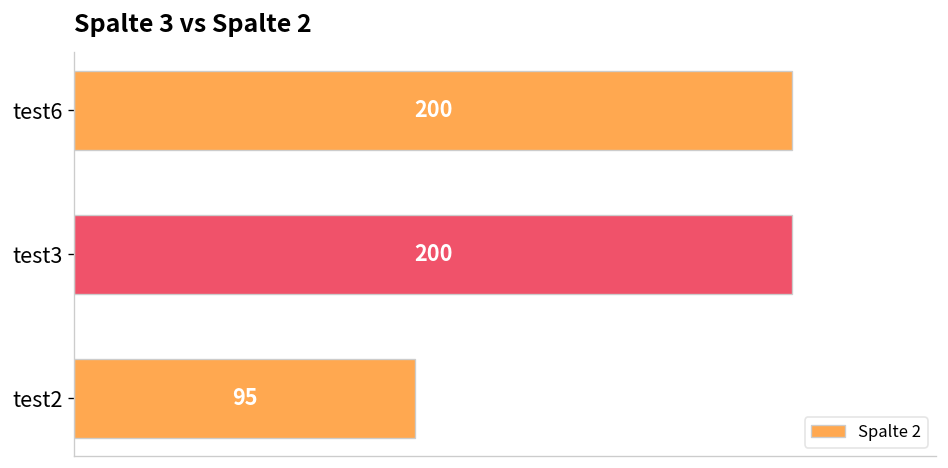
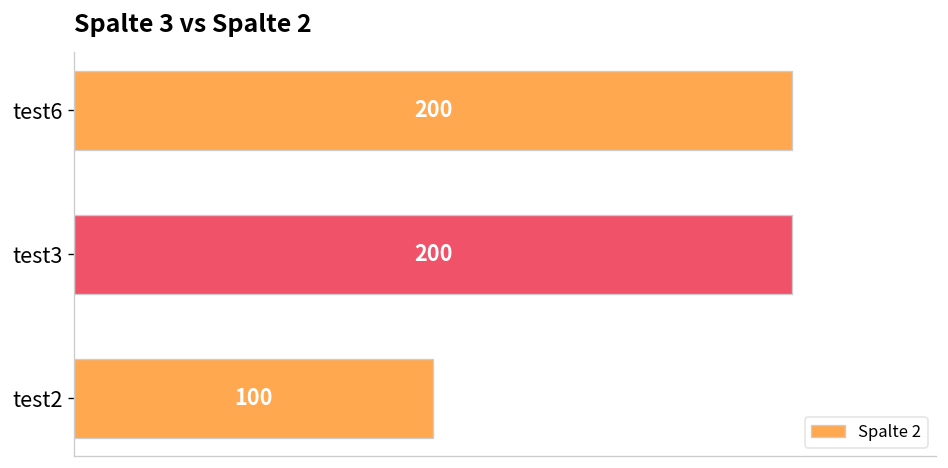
  {
    "test6": 200,
    "test3": 200,
-   "test2": 95
+   "test2": 100
  }
